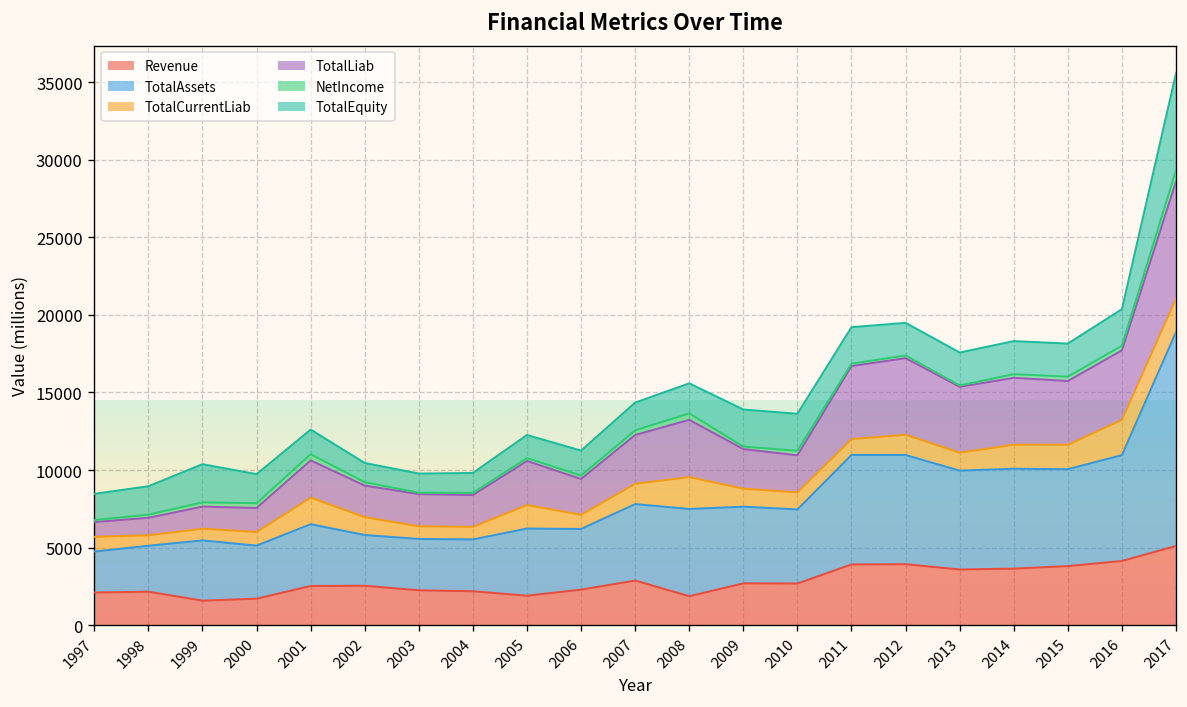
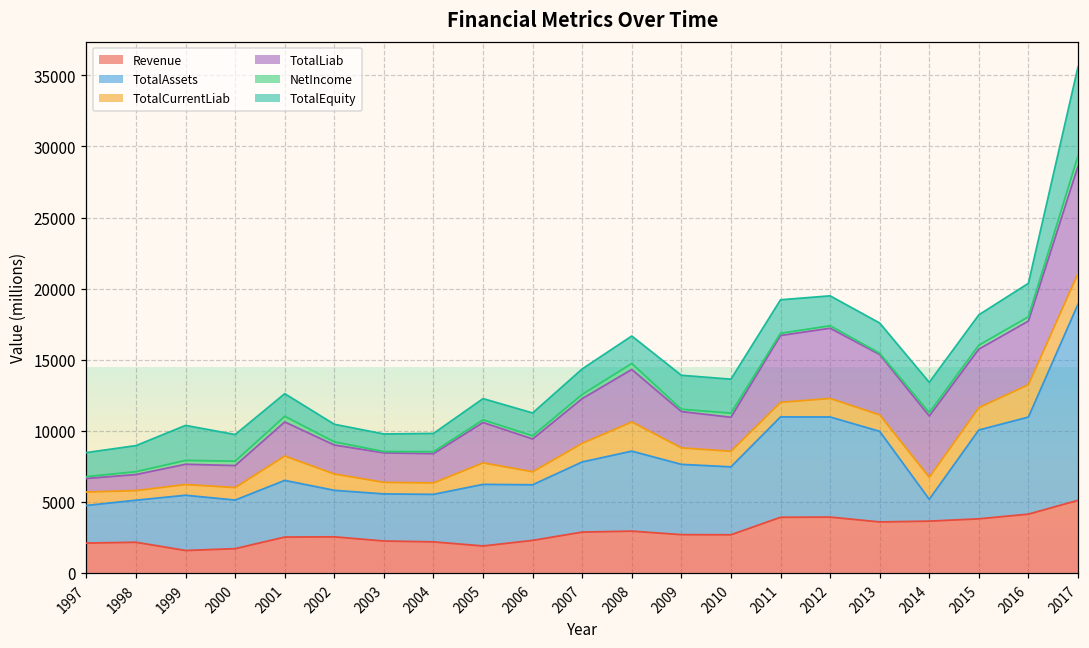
  {
    "Revenue": {
      "1997": 2100,
      "1998": 2200,
      "1999": 1600,
      "2000": 1700,
      "2001": 2500,
      "2002": 2500,
      "2003": 2200,
      "2004": 2200,
      "2005": 1900,
      "2006": 2300,
      "2007": 2900,
-     "2008": 1900,
+     "2008": 2900,
      "2009": 2700,
      "2010": 2700,
      "2011": 3900,
      "2012": 3900,
      "2013": 3600,
      "2014": 3600,
      "2015": 3800,
      "2016": 4100,
      "2017": 5100
    },
    "TotalAssets": {
      "1997": 2600,
      "1998": 3000,
      "1999": 3900,
      "2000": 3400,
      "2001": 4000,
      "2002": 3300,
      "2003": 3300,
      "2004": 3300,
      "2005": 4300,
      "2006": 3900,
      "2007": 4900,
      "2008": 5600,
      "2009": 4900,
      "2010": 4800,
      "2011": 7100,
      "2012": 7000,
      "2013": 6400,
-     "2014": 6400,
+     "2014": 1500,
      "2015": 6200,
      "2016": 6800,
      "2017": 13800
    },
    "TotalCurrentLiab": {
      "1997": 1000,
      "1998": 700,
      "1999": 800,
      "2000": 900,
      "2001": 1700,
      "2002": 1200,
      "2003": 800,
      "2004": 800,
      "2005": 1500,
      "2006": 900,
      "2007": 1300,
      "2008": 2100,
      "2009": 1200,
      "2010": 1100,
      "2011": 1000,
      "2012": 1300,
      "2013": 1200,
      "2014": 1600,
      "2015": 1600,
      "2016": 2300,
      "2017": 2200
    },
    "TotalLiab": {
      "1998": 1100,
      "1999": 1400,
      "2000": 1500,
      "2001": 2400,
      "2002": 2000,
      "2006": 2300,
      "2007": 3100,
      "2008": 3700,
      "2010": 2400,
      "2014": 4300,
      "2015": 4100,
      "2016": 4500,
      "2017": 7500
    }
  }
